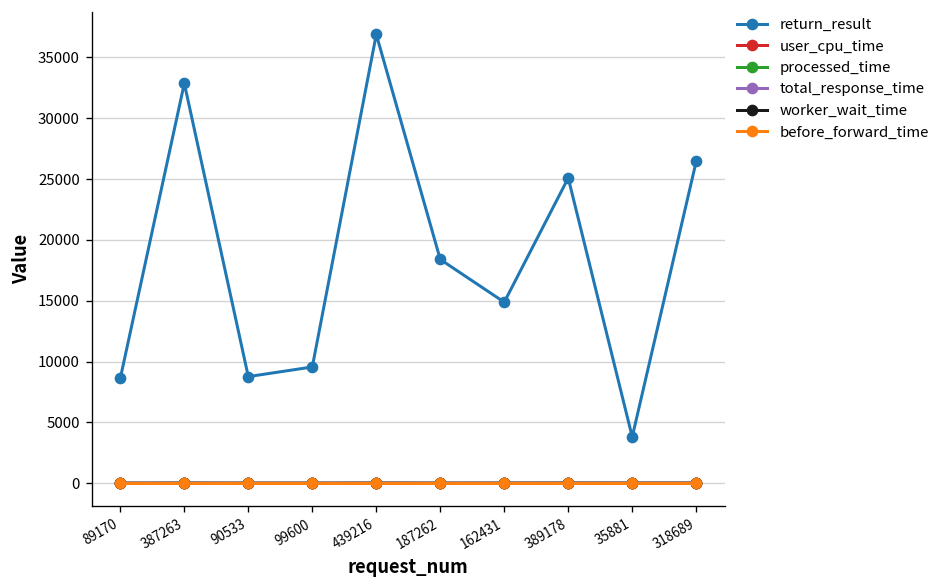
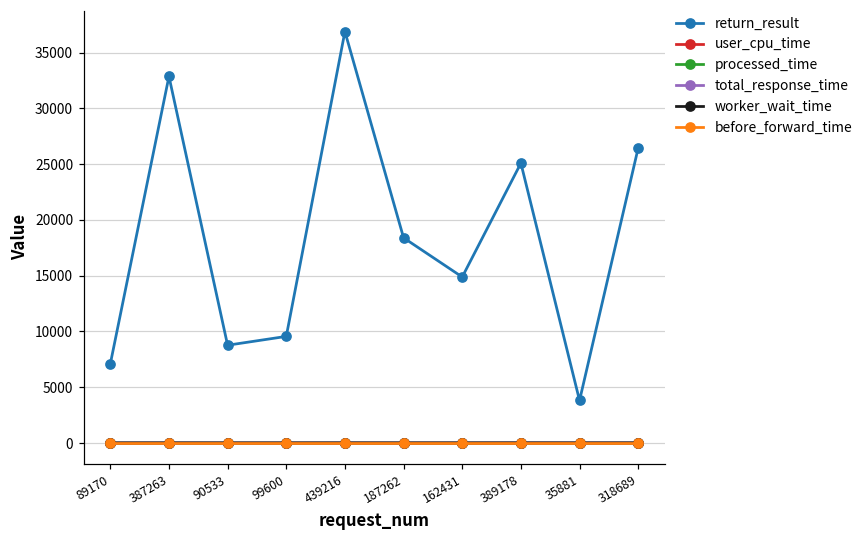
  {
    "return_result": {
-     "89170": 8600,
+     "89170": 7100,
      "387263": 32900,
      "90533": 8800,
      "99600": 9600,
      "439216": 36900,
      "187262": 18400,
      "162431": 14900,
      "389178": 25100,
      "35881": 3800,
      "318689": 26400
    },
    "before_forward_time": {
      "89170": 0,
      "387263": 0,
      "90533": 0,
      "99600": 0,
      "439216": 0,
      "187262": 0,
      "162431": 0,
      "389178": 0,
      "35881": 0,
      "318689": 0
    }
  }
